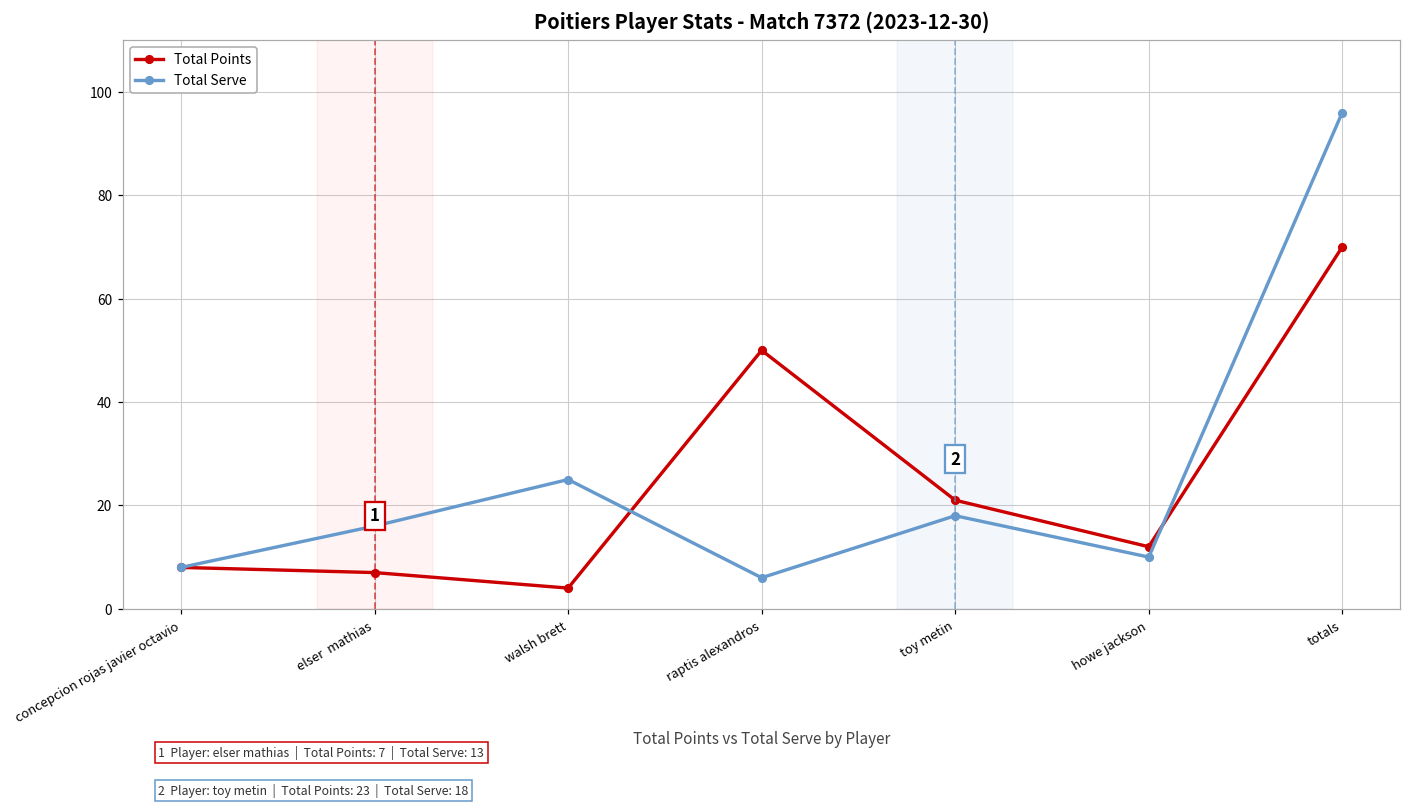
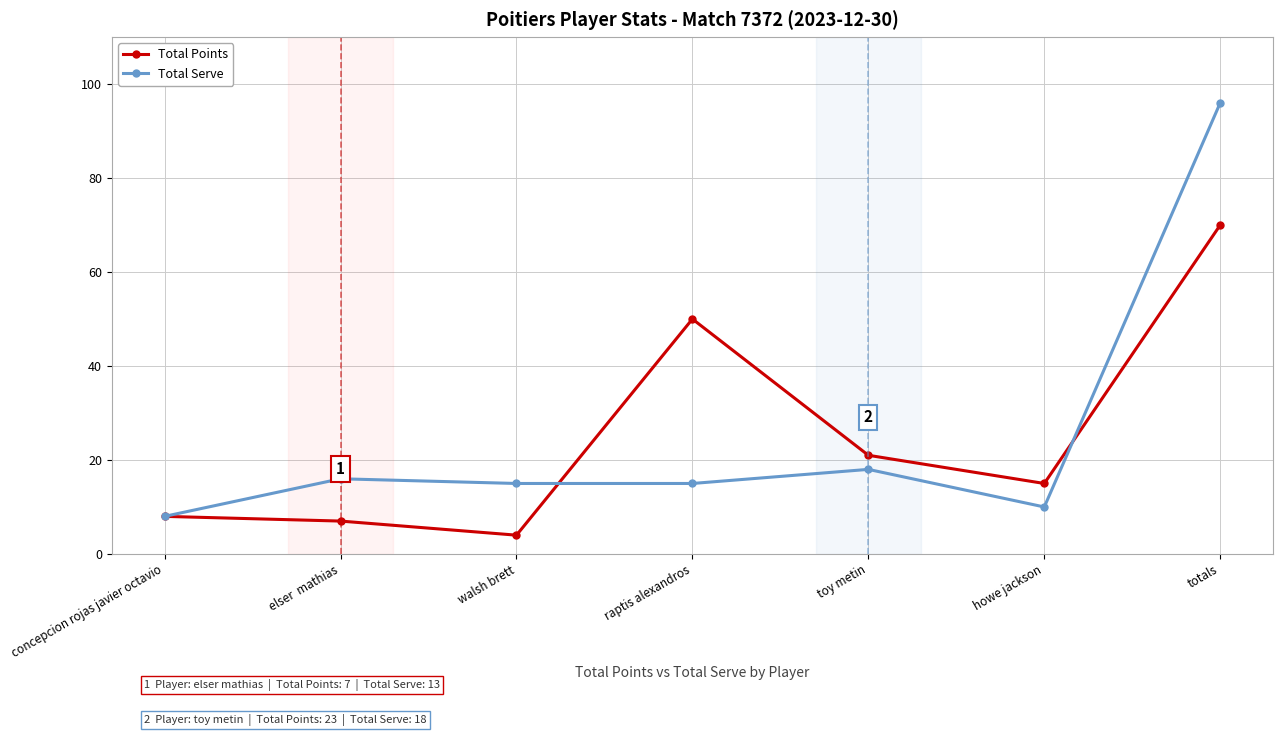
  {
    "Total Points": {
      "elser mathias": 7,
      "walsh brett": 4,
      "raptis alexandros": 50,
      "toy metin": 21,
-     "howe jackson": 12,
+     "howe jackson": 15,
      "totals": 70
    },
    "Total Serve": {
-     "walsh brett": 25,
-     "raptis alexandros": 6,
+     "walsh brett": 15,
+     "raptis alexandros": 15,
      "toy metin": 18,
      "howe jackson": 10,
      "totals": 96
    }
  }
